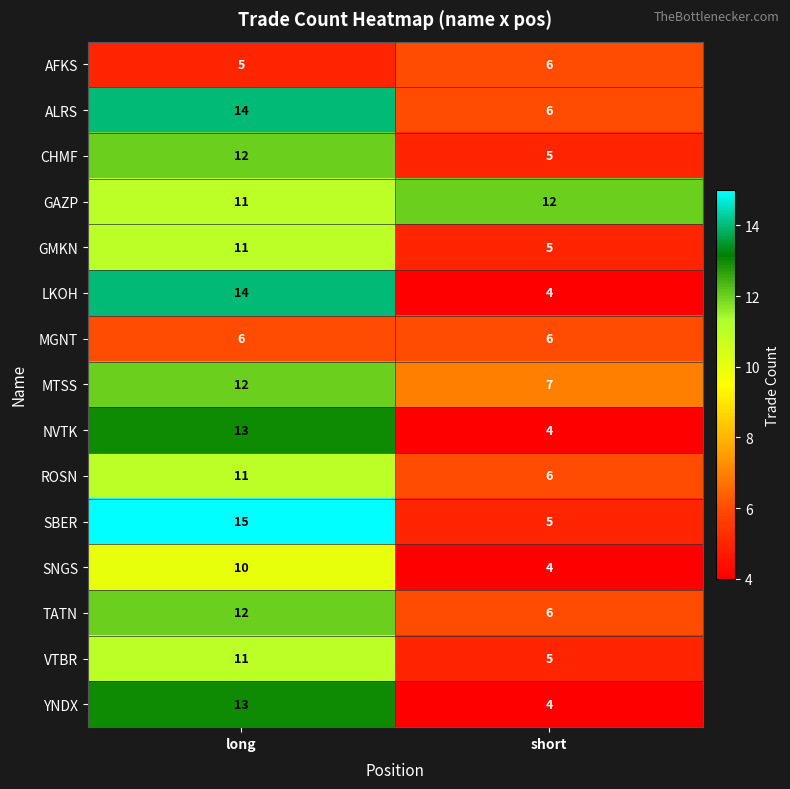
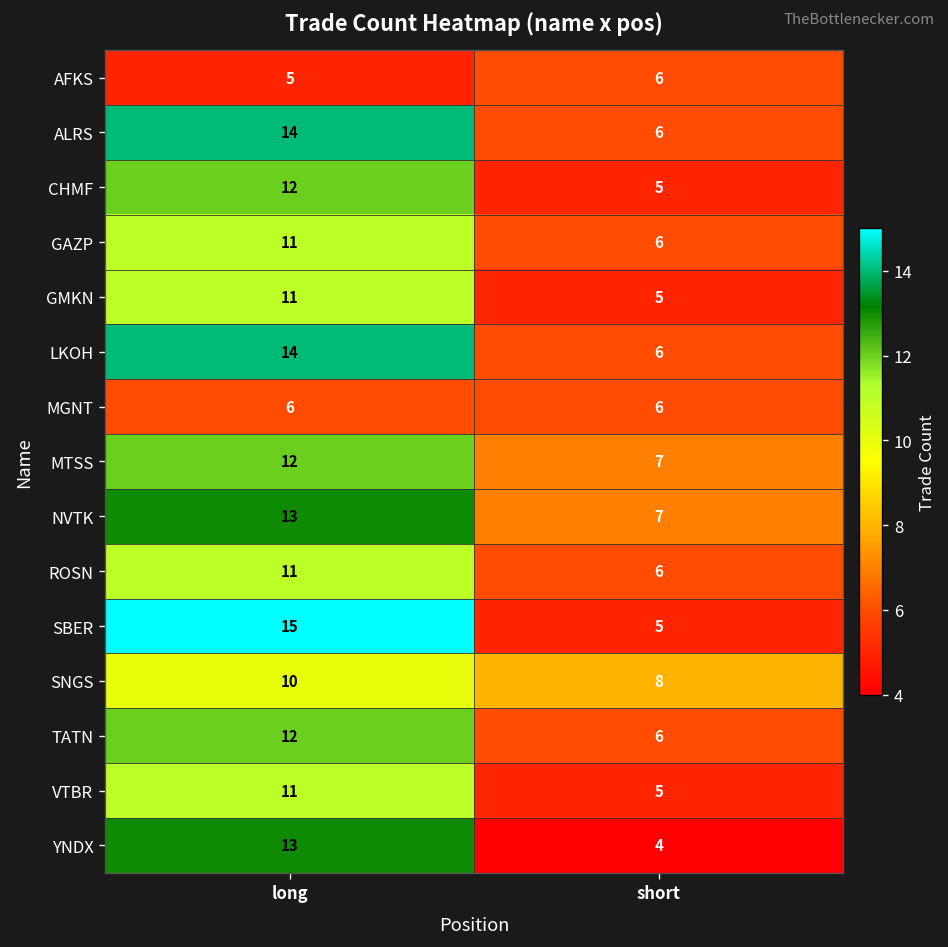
  {
    "AFKS": {
      "long": 5,
      "short": 6
    },
    "ALRS": {
      "long": 14,
      "short": 6
    },
    "CHMF": {
      "long": 12,
      "short": 5
    },
    "GAZP": {
      "long": 11,
-     "short": 12
+     "short": 6
    },
    "GMKN": {
      "long": 11,
      "short": 5
    },
    "LKOH": {
      "long": 14,
-     "short": 4
+     "short": 6
    },
    "MGNT": {
      "long": 6,
      "short": 6
    },
    "MTSS": {
      "long": 12,
      "short": 7
    },
    "NVTK": {
      "long": 13,
-     "short": 4
+     "short": 7
    },
    "ROSN": {
      "long": 11,
      "short": 6
    },
    "SBER": {
      "long": 15,
      "short": 5
    },
    "SNGS": {
      "long": 10,
-     "short": 4
+     "short": 8
    },
    "TATN": {
      "long": 12,
      "short": 6
    },
    "VTBR": {
      "long": 11,
      "short": 5
    },
    "YNDX": {
      "long": 13,
      "short": 4
    }
  }
